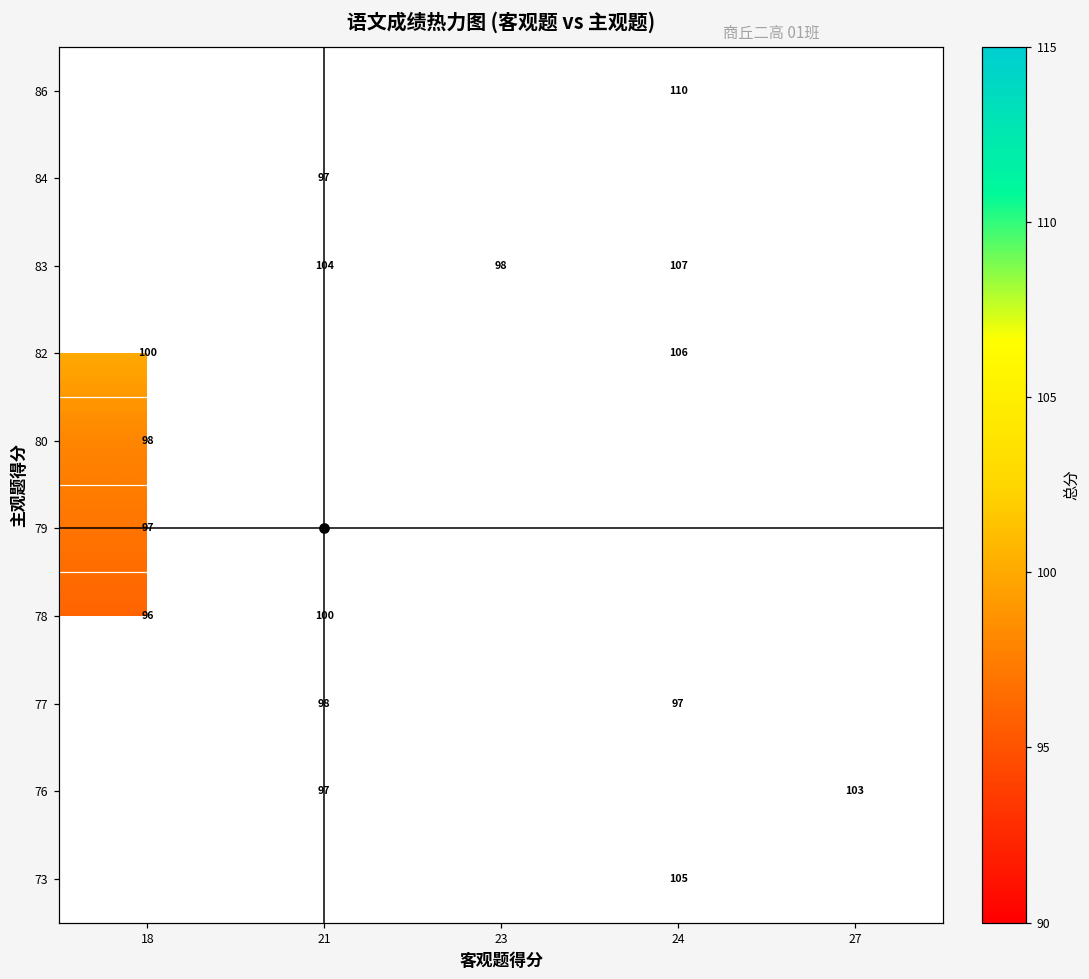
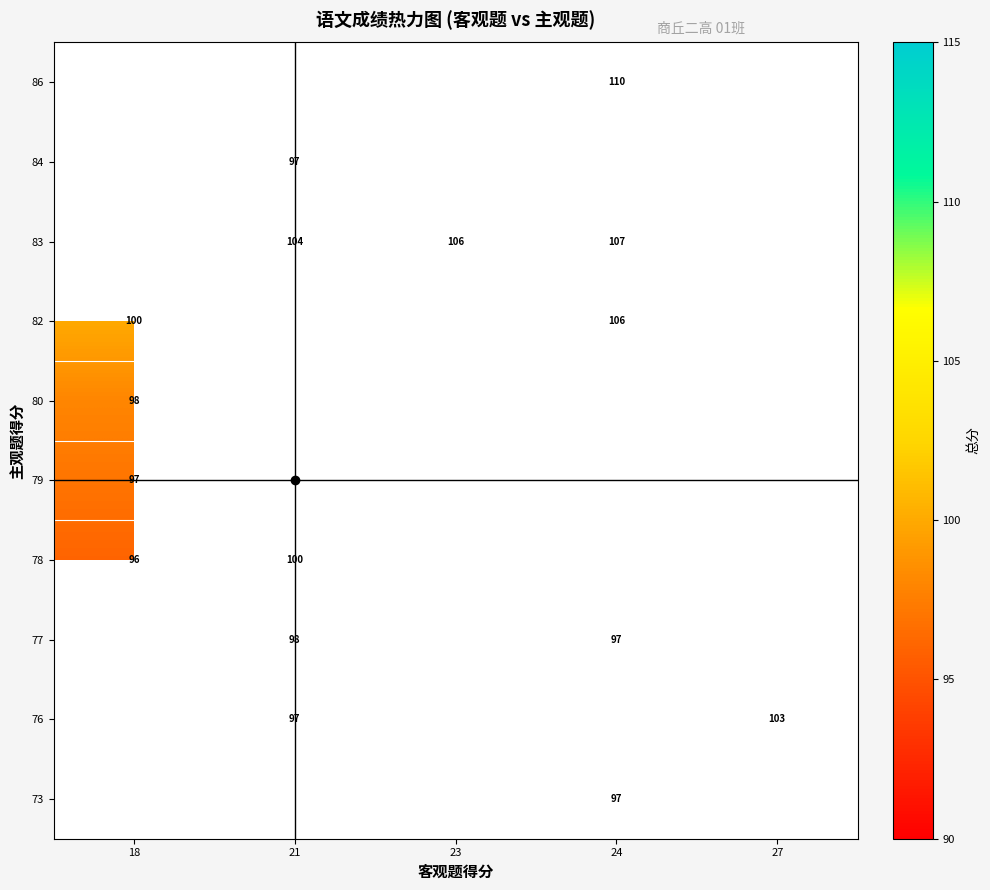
  {
    "86": {
      "24": 110
    },
    "84": {
      "21": 97
    },
    "83": {
      "21": 104,
-     "23": 98,
+     "23": 106,
      "24": 107
    },
    "82": {
      "18": 100,
      "24": 106
    },
    "80": {
      "18": 98
    },
    "79": {
      "18": 97
    },
    "78": {
      "18": 96,
      "21": 100
    },
    "77": {
      "21": 98,
      "24": 97
    },
    "76": {
      "21": 97,
      "27": 103
    },
    "73": {
-     "24": 105
+     "24": 97
    }
  }
